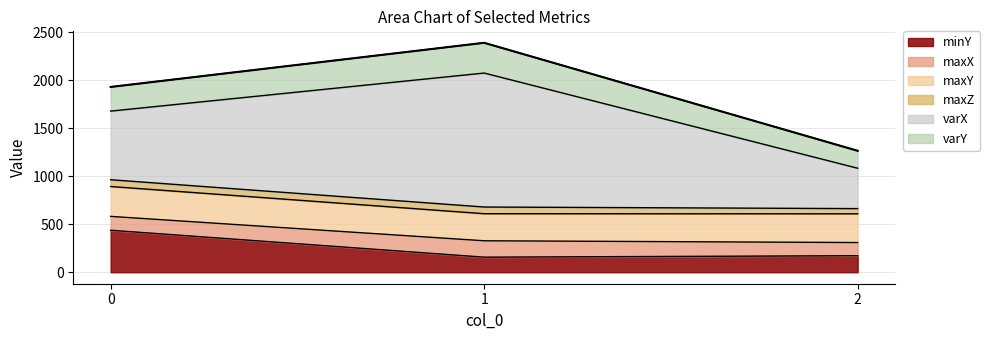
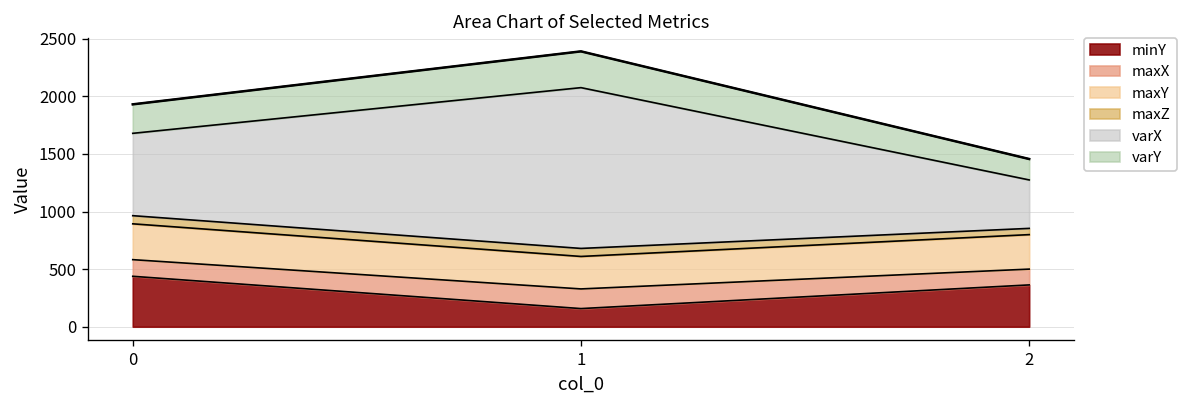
  {
    "minY": {
      "0": 400,
      "1": 200,
-     "2": 200
+     "2": 400
    }
  }
